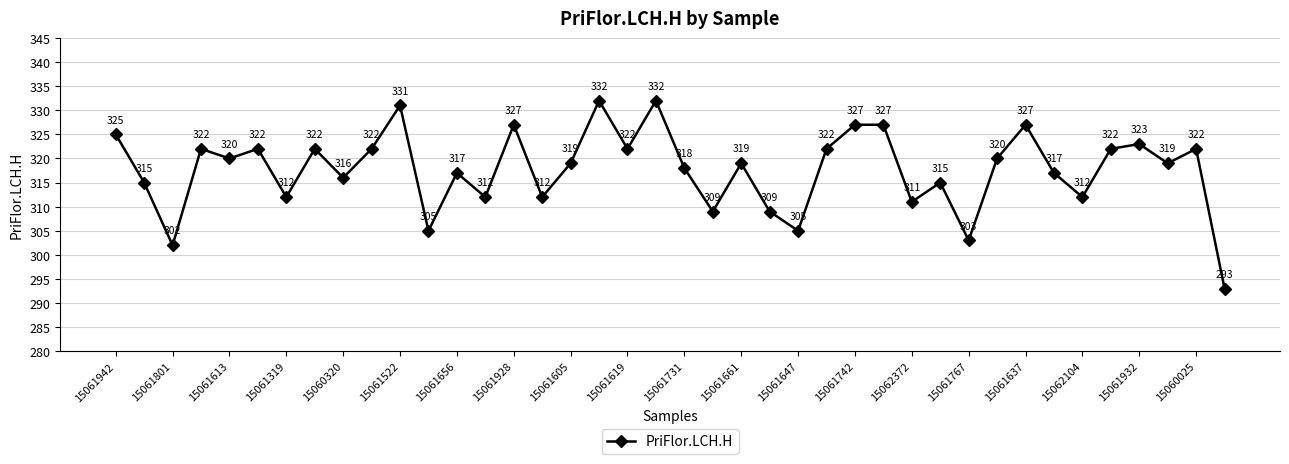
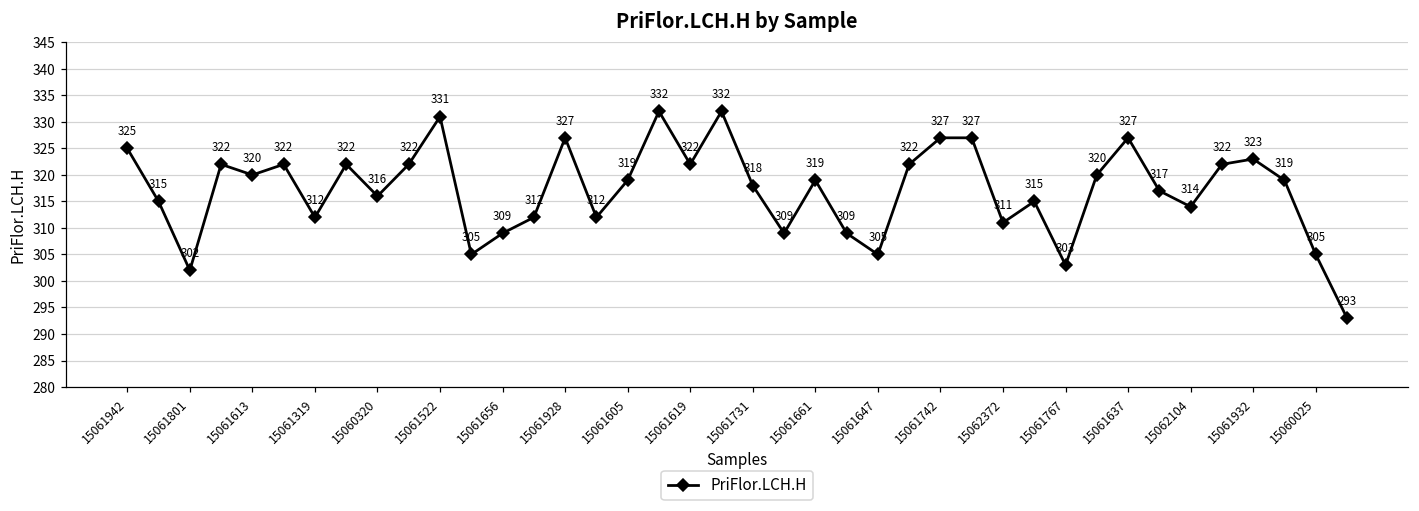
  {
    "15061942": 325,
    "15061801": 302,
    "15061613": 320,
    "15061319": 312,
    "15060320": 316,
    "15061522": 331,
-   "15061656": 317,
+   "15061656": 309,
    "15061928": 327,
    "15061605": 319,
    "15061619": 322,
    "15061731": 318,
    "15061661": 319,
    "15061647": 305,
    "15061742": 327,
    "15062372": 311,
    "15061767": 303,
    "15061637": 327,
-   "15062104": 312,
+   "15062104": 314,
    "15061932": 323,
-   "15060025": 322
+   "15060025": 305
  }
